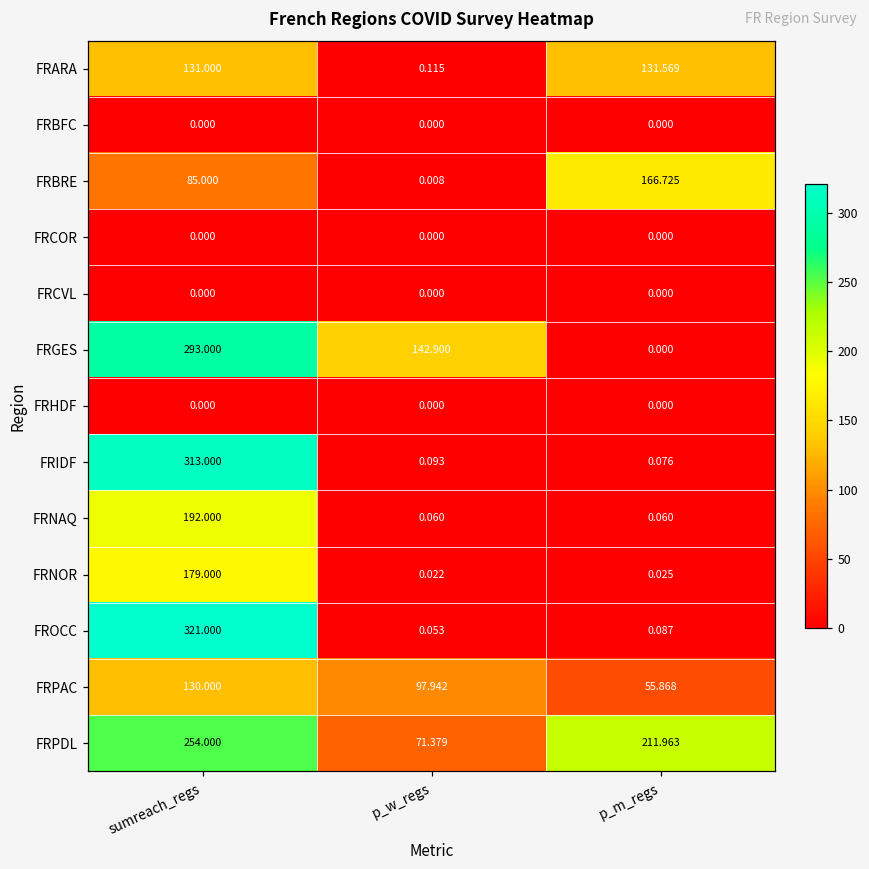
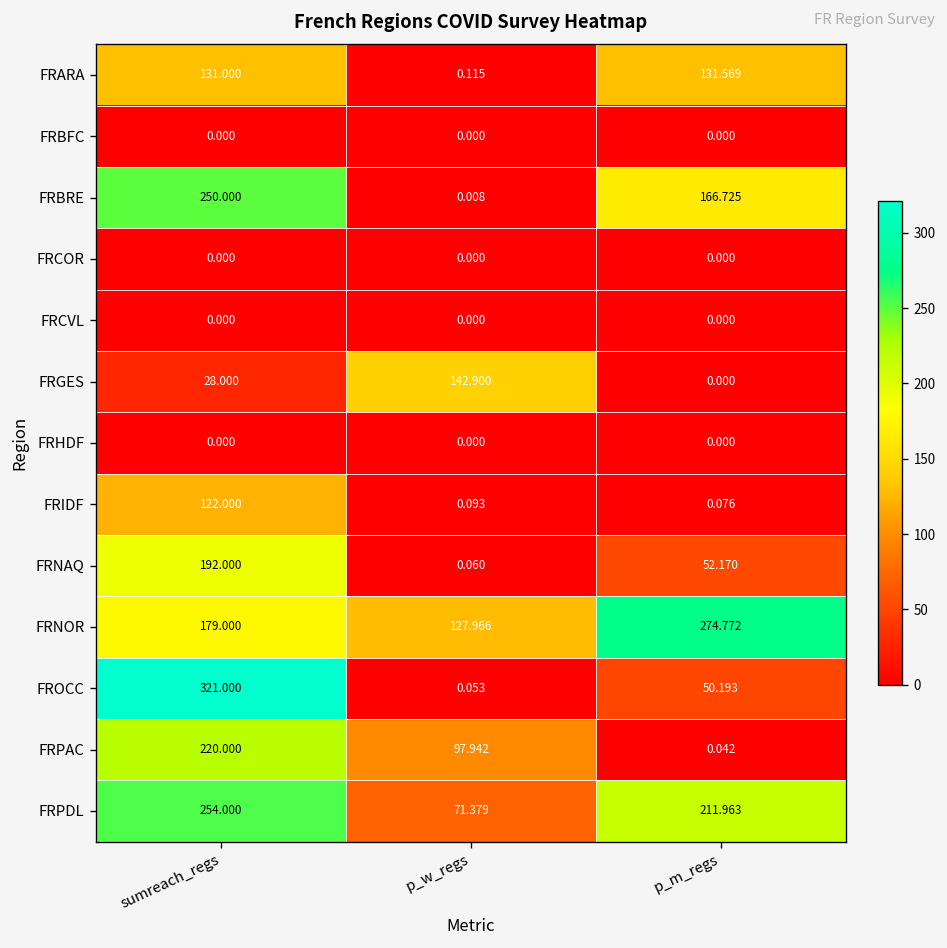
  {
    "FRARA": {
      "sumreach_regs": 131.000,
      "p_w_regs": 0.115,
      "p_m_regs": 131.569
    },
    "FRBFC": {
      "sumreach_regs": 0.000,
      "p_w_regs": 0.000,
      "p_m_regs": 0.000
    },
    "FRBRE": {
-     "sumreach_regs": 85.000,
+     "sumreach_regs": 250.000,
      "p_w_regs": 0.008,
      "p_m_regs": 166.725
    },
    "FRCOR": {
      "sumreach_regs": 0.000,
      "p_w_regs": 0.000,
      "p_m_regs": 0.000
    },
    "FRCVL": {
      "sumreach_regs": 0.000,
      "p_w_regs": 0.000,
      "p_m_regs": 0.000
    },
    "FRGES": {
-     "sumreach_regs": 293.000,
+     "sumreach_regs": 28.000,
      "p_w_regs": 142.900,
      "p_m_regs": 0.000
    },
    "FRHDF": {
      "sumreach_regs": 0.000,
      "p_w_regs": 0.000,
      "p_m_regs": 0.000
    },
    "FRIDF": {
-     "sumreach_regs": 313.000,
+     "sumreach_regs": 122.000,
      "p_w_regs": 0.093,
      "p_m_regs": 0.076
    },
    "FRNAQ": {
      "sumreach_regs": 192.000,
      "p_w_regs": 0.060,
-     "p_m_regs": 0.060
+     "p_m_regs": 52.170
    },
    "FRNOR": {
      "sumreach_regs": 179.000,
-     "p_w_regs": 0.022,
-     "p_m_regs": 0.025
+     "p_w_regs": 127.966,
+     "p_m_regs": 274.772
    },
    "FROCC": {
      "sumreach_regs": 321.000,
      "p_w_regs": 0.053,
-     "p_m_regs": 0.087
+     "p_m_regs": 50.193
    },
    "FRPAC": {
-     "sumreach_regs": 130.000,
+     "sumreach_regs": 220.000,
      "p_w_regs": 97.942,
-     "p_m_regs": 55.868
+     "p_m_regs": 0.042
    },
    "FRPDL": {
      "sumreach_regs": 254.000,
      "p_w_regs": 71.379,
      "p_m_regs": 211.963
    }
  }
